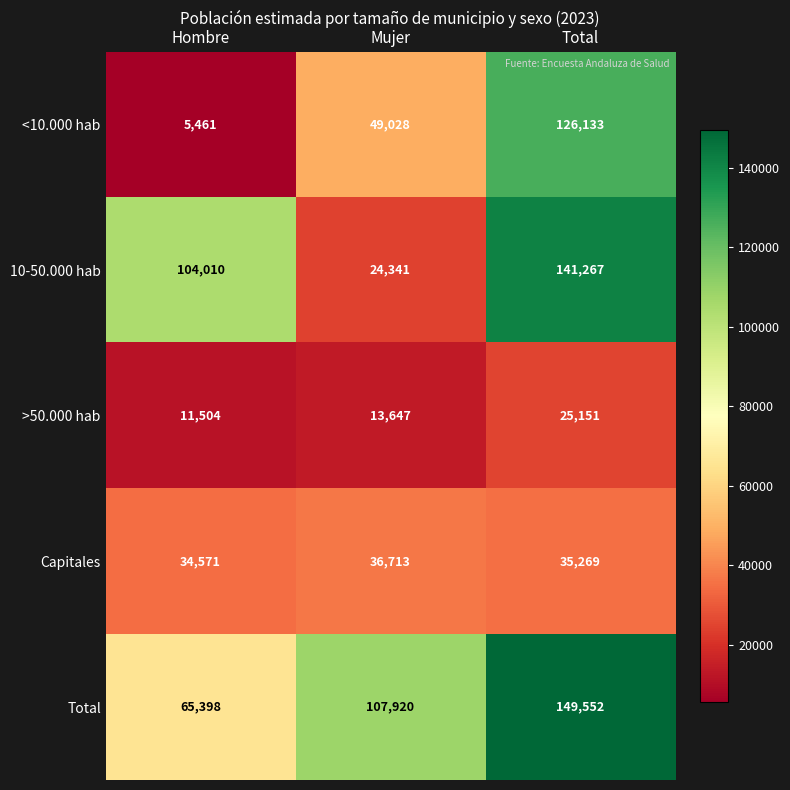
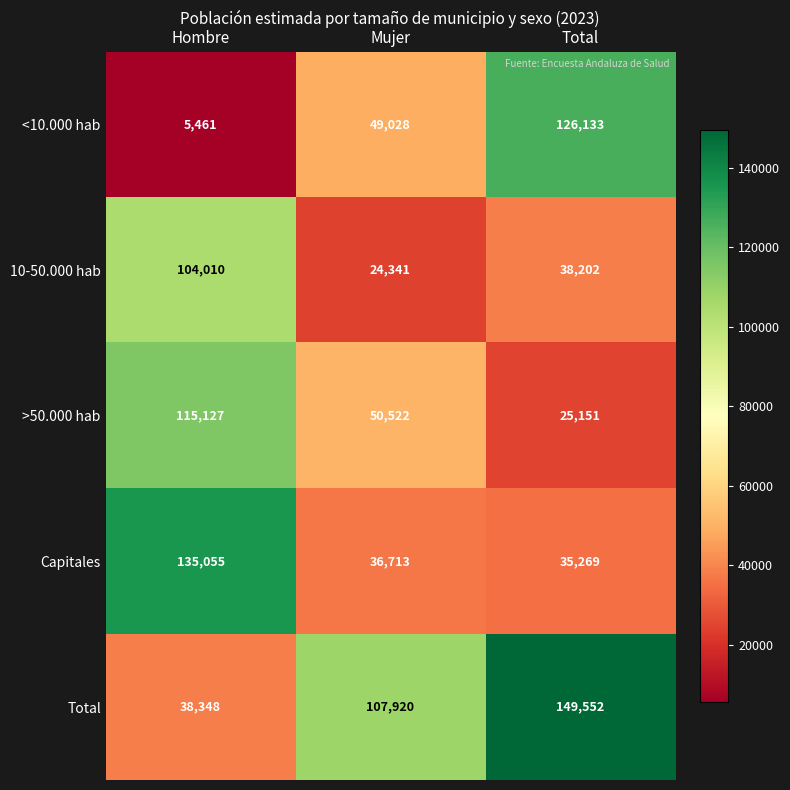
  {
    "<10.000 hab": {
      "Hombre": "5,461",
      "Mujer": "49,028"
    },
    "10-50.000 hab": {
      "Hombre": "104,010",
      "Mujer": "24,341",
-     "Total": "141,267"
+     "Total": "38,202"
    },
    ">50.000 hab": {
-     "Hombre": "11,504",
-     "Mujer": "13,647",
+     "Hombre": "115,127",
+     "Mujer": "50,522",
      "Total": "25,151"
    },
    "Capitales": {
-     "Hombre": "34,571",
+     "Hombre": "135,055",
      "Mujer": "36,713",
      "Total": "35,269"
    },
    "Total": {
-     "Hombre": "65,398",
+     "Hombre": "38,348",
      "Mujer": "107,920",
      "Total": "149,552"
    }
  }
